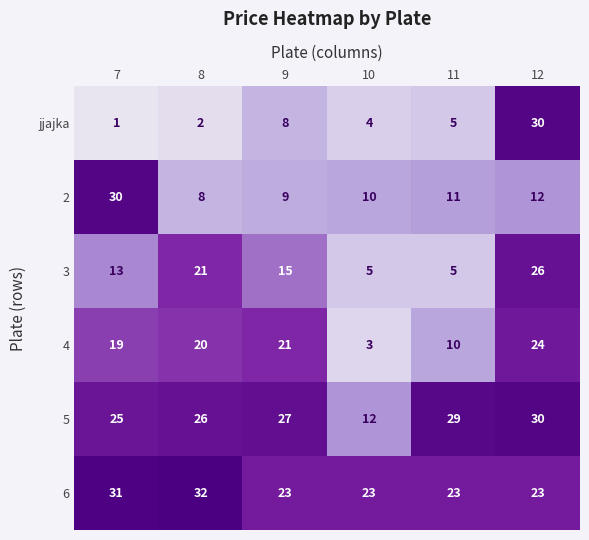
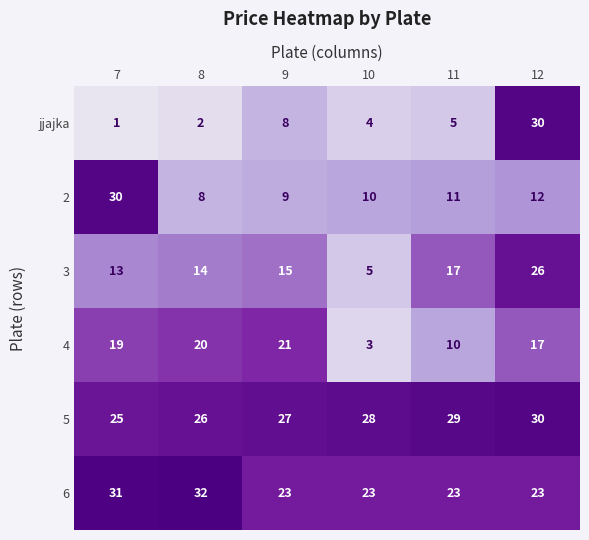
  {
    "jjajka": {
      "7": 1,
      "8": 2,
      "9": 8,
      "10": 4,
      "11": 5,
      "12": 30
    },
    "2": {
      "7": 30,
      "8": 8,
      "9": 9,
      "10": 10,
      "11": 11,
      "12": 12
    },
    "3": {
      "7": 13,
-     "8": 21,
+     "8": 14,
      "9": 15,
      "10": 5,
-     "11": 5,
+     "11": 17,
      "12": 26
    },
    "4": {
      "7": 19,
      "8": 20,
      "9": 21,
      "10": 3,
      "11": 10,
-     "12": 24
+     "12": 17
    },
    "5": {
      "7": 25,
      "8": 26,
      "9": 27,
-     "10": 12,
+     "10": 28,
      "11": 29,
      "12": 30
    },
    "6": {
      "7": 31,
      "8": 32,
      "9": 23,
      "10": 23,
      "11": 23,
      "12": 23
    }
  }
